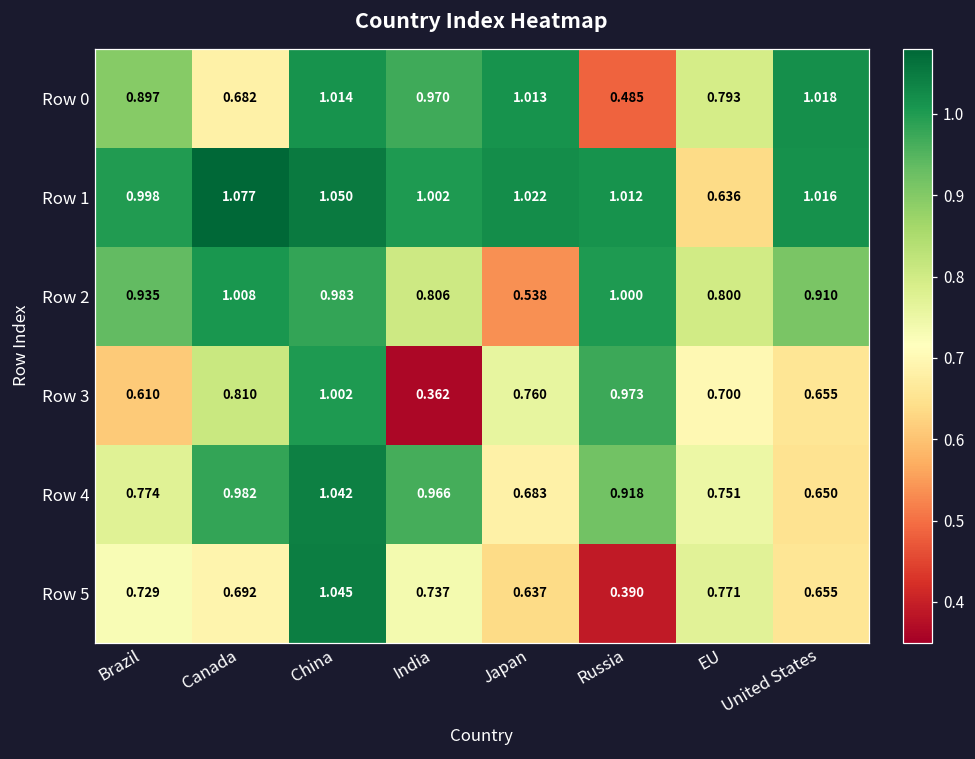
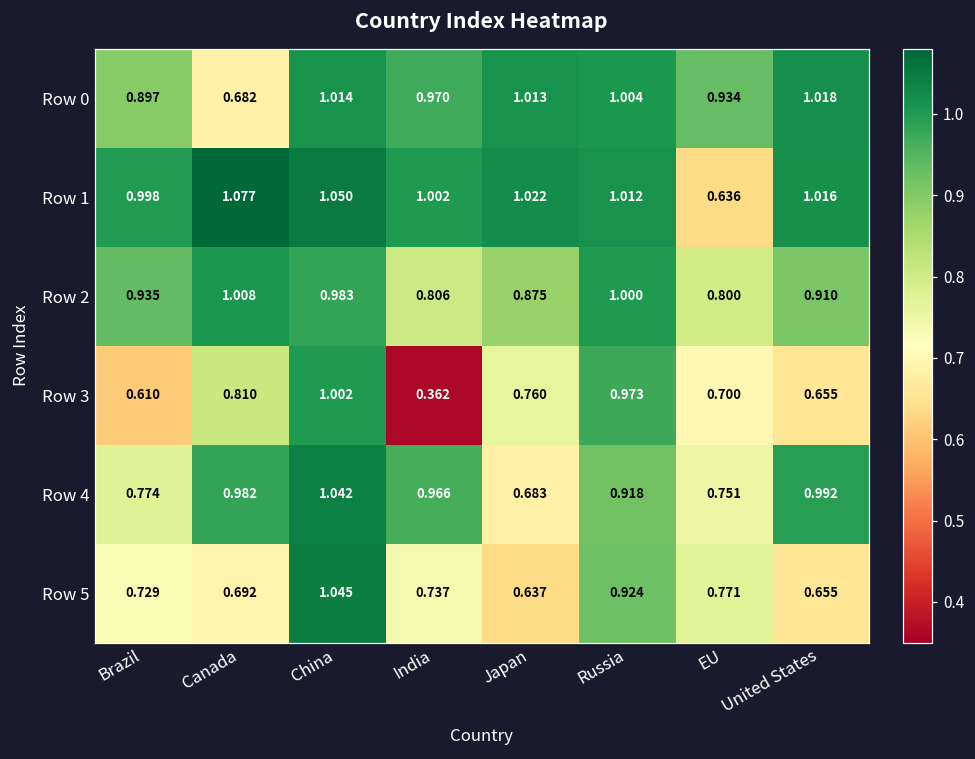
  {
    "Row 0": {
      "Brazil": 0.897,
      "Canada": 0.682,
      "China": 1.014,
      "India": 0.970,
      "Japan": 1.013,
-     "Russia": 0.485,
-     "EU": 0.793,
+     "Russia": 1.004,
+     "EU": 0.934,
      "United States": 1.018
    },
    "Row 1": {
      "Brazil": 0.998,
      "Canada": 1.077,
      "China": 1.050,
      "India": 1.002,
      "Japan": 1.022,
      "Russia": 1.012,
      "EU": 0.636,
      "United States": 1.016
    },
    "Row 2": {
      "Brazil": 0.935,
      "Canada": 1.008,
      "China": 0.983,
      "India": 0.806,
-     "Japan": 0.538,
+     "Japan": 0.875,
      "Russia": 1.000,
      "EU": 0.800,
      "United States": 0.910
    },
    "Row 3": {
      "Brazil": 0.610,
      "Canada": 0.810,
      "China": 1.002,
      "India": 0.362,
      "Japan": 0.760,
      "Russia": 0.973,
      "EU": 0.700,
      "United States": 0.655
    },
    "Row 4": {
      "Brazil": 0.774,
      "Canada": 0.982,
      "China": 1.042,
      "India": 0.966,
      "Japan": 0.683,
      "Russia": 0.918,
      "EU": 0.751,
-     "United States": 0.650
+     "United States": 0.992
    },
    "Row 5": {
      "Brazil": 0.729,
      "Canada": 0.692,
      "China": 1.045,
      "India": 0.737,
      "Japan": 0.637,
-     "Russia": 0.390,
+     "Russia": 0.924,
      "EU": 0.771,
      "United States": 0.655
    }
  }
